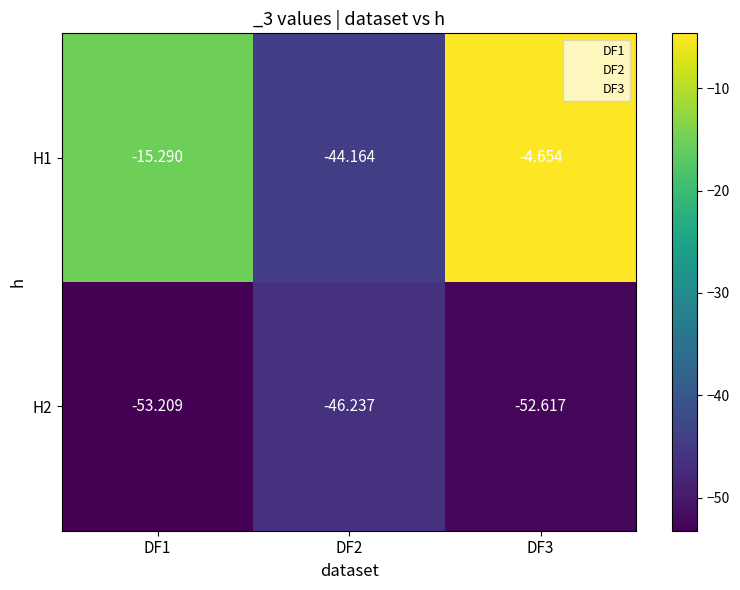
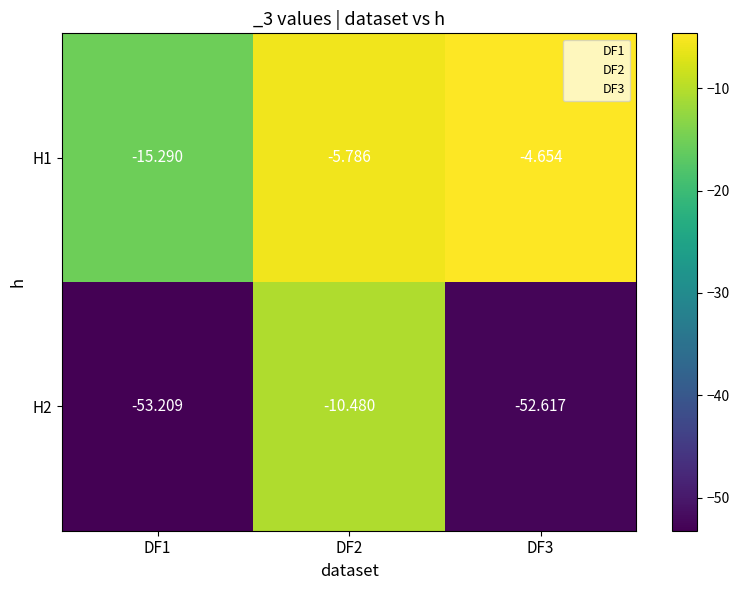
  {
    "H1": {
      "DF1": -15.290,
-     "DF2": -44.164,
+     "DF2": -5.786,
      "DF3": -4.654
    },
    "H2": {
      "DF1": -53.209,
-     "DF2": -46.237,
+     "DF2": -10.480,
      "DF3": -52.617
    }
  }
